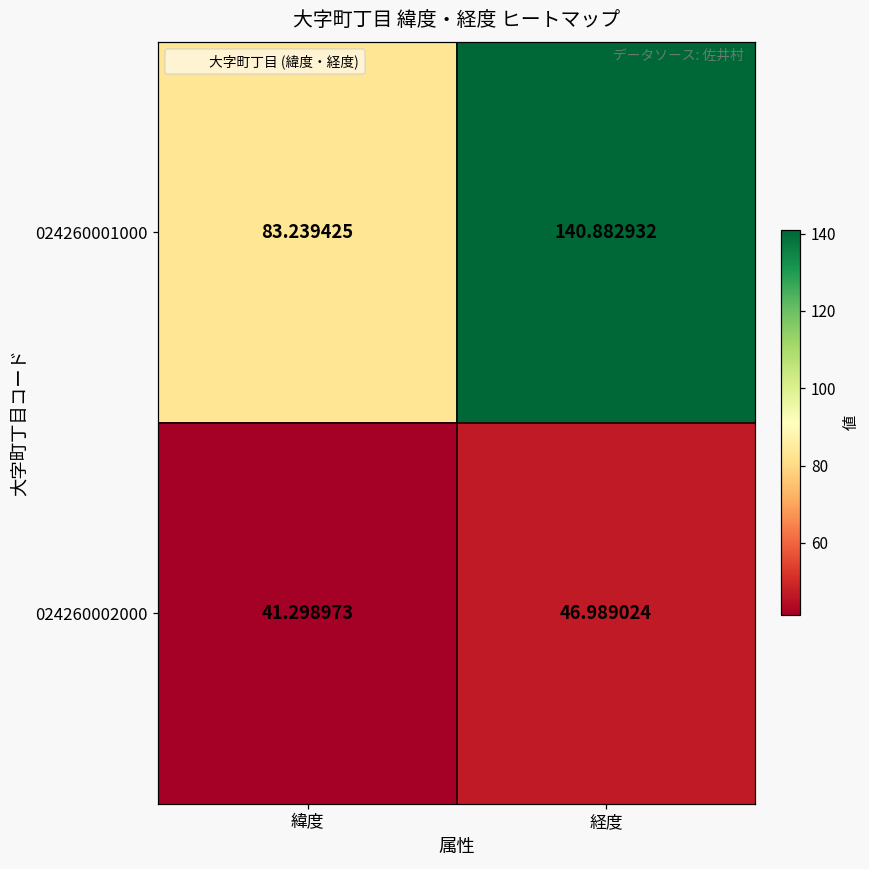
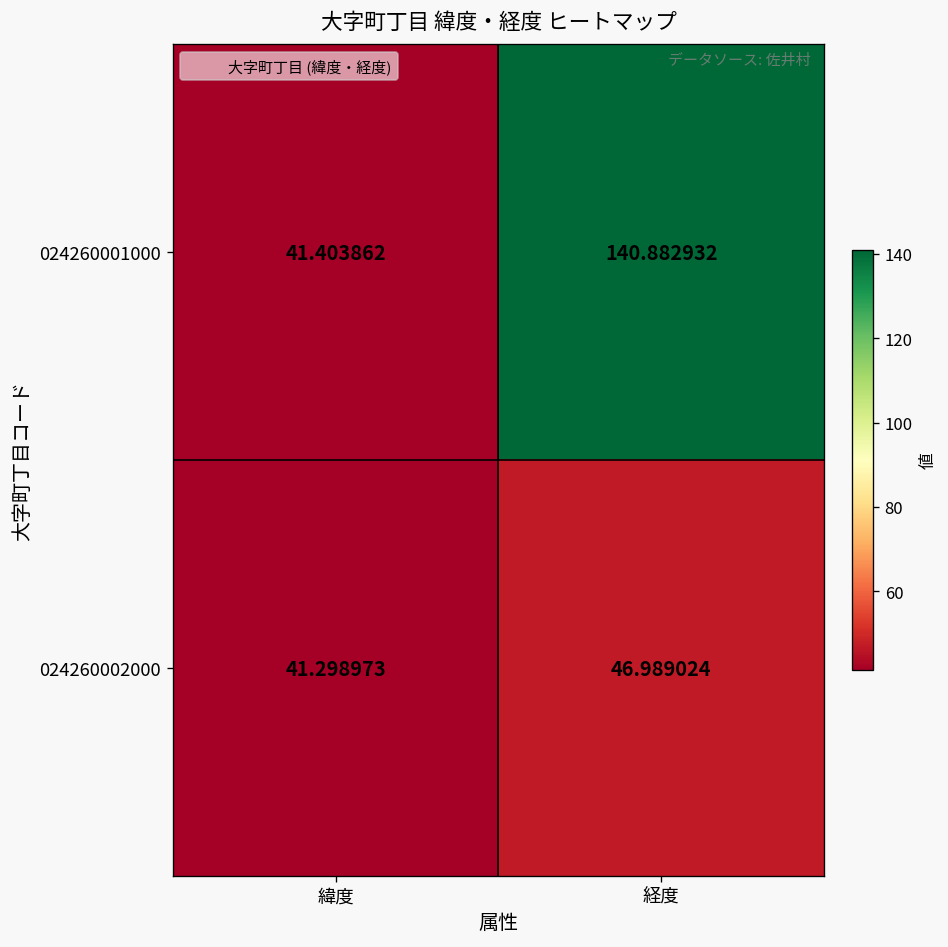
  {
    "024260001000": {
-     "緯度": 83.239425
+     "緯度": 41.403862
    },
    "024260002000": {
      "緯度": 41.298973,
      "経度": 46.989024
    }
  }
